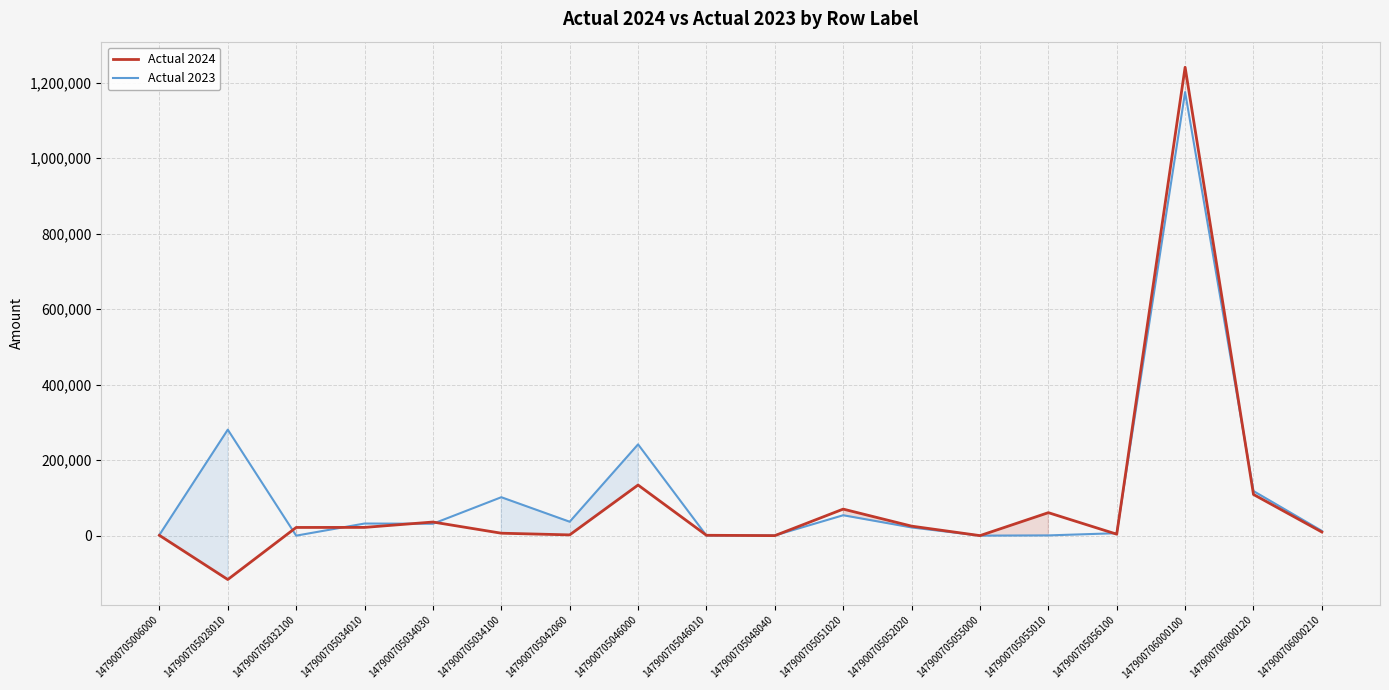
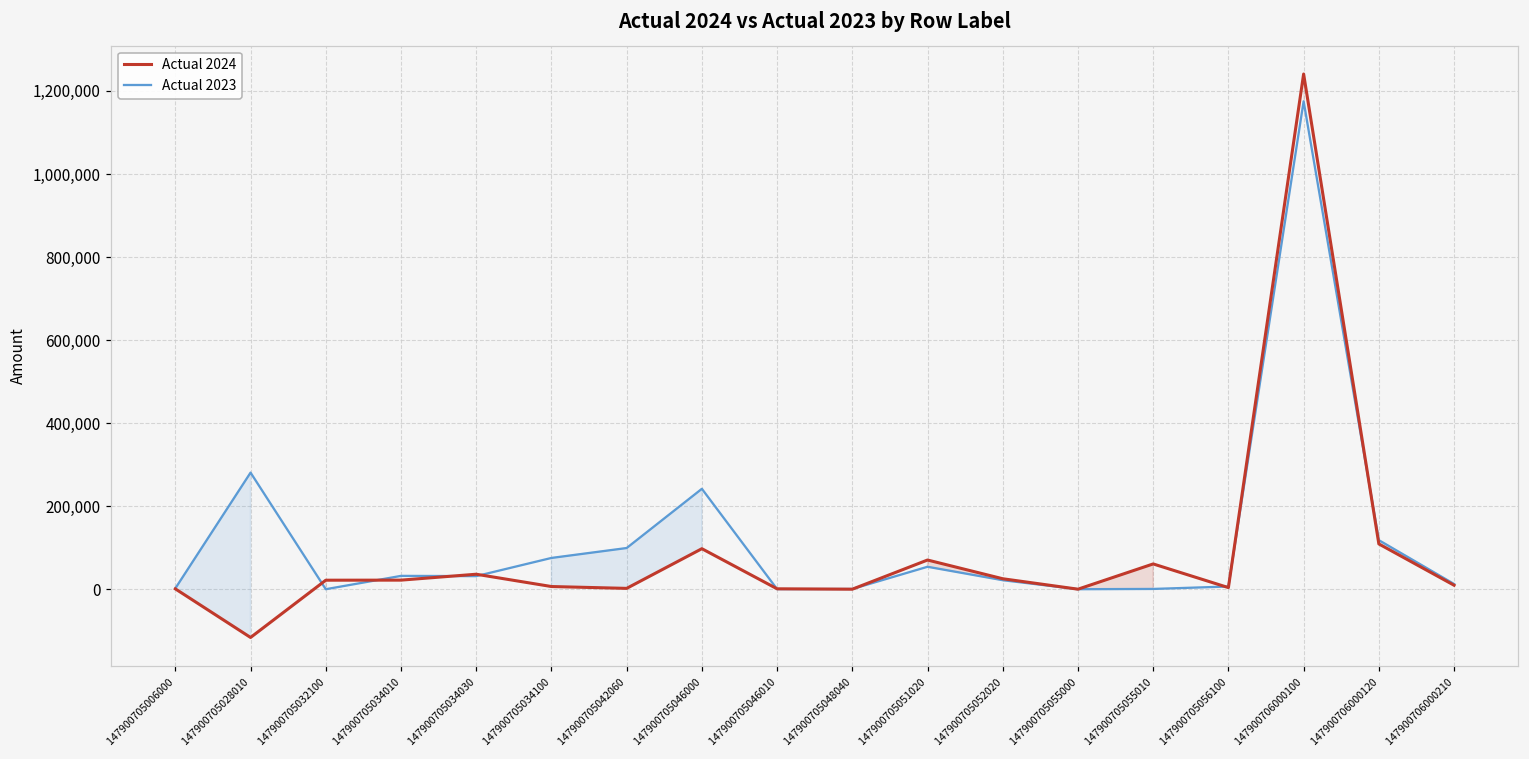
  {
    "Actual 2024": {
      "147900705028010": "-120,000",
      "147900705032100": "20,000",
      "147900705034010": "20,000",
      "147900705034100": "10,000",
      "147900705042060": "0",
-     "147900705046000": "130,000",
+     "147900705046000": "100,000",
      "147900705051020": "70,000",
      "147900705055010": "60,000",
      "147900706000100": "1,240,000",
      "147900706000120": "110,000"
    },
    "Actual 2023": {
      "147900705028010": "280,000",
      "147900705032100": "0",
      "147900705034010": "30,000",
-     "147900705034100": "100,000",
-     "147900705042060": "40,000",
+     "147900705034100": "80,000",
+     "147900705042060": "100,000",
      "147900705046000": "240,000",
      "147900705051020": "50,000",
      "147900705055010": "0",
      "147900706000100": "1,180,000",
      "147900706000120": "120,000"
    }
  }
